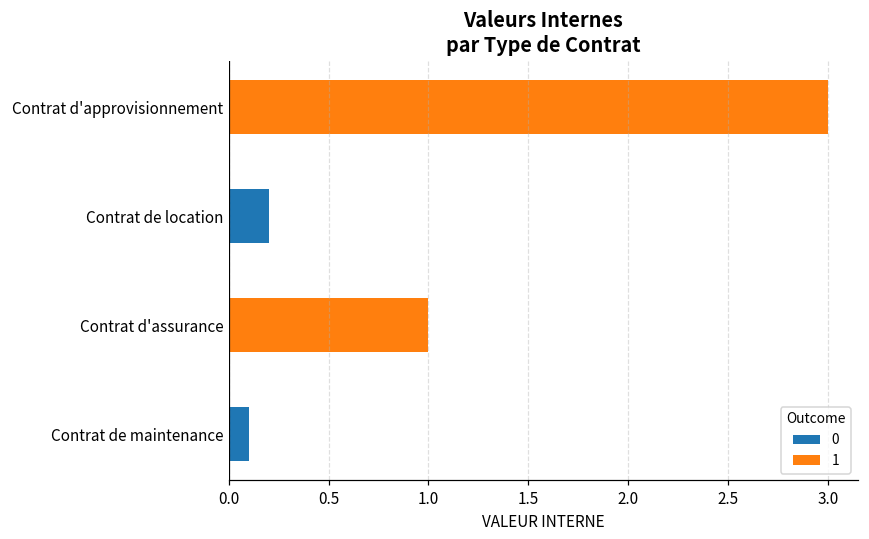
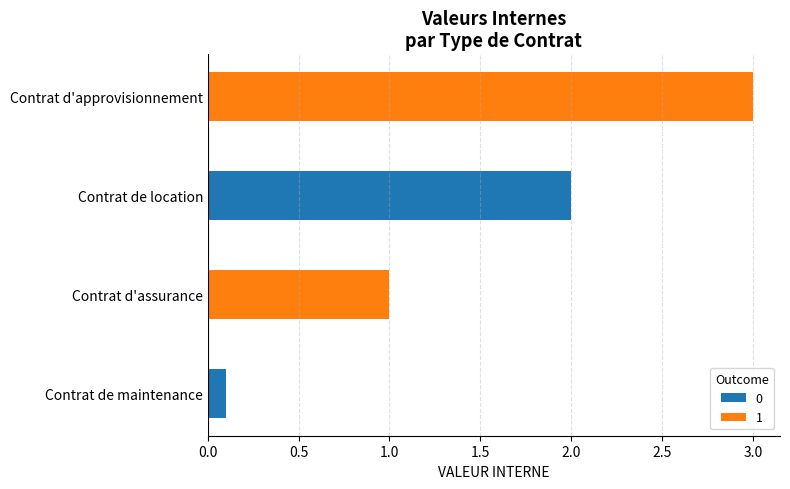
  {
    "Contrat d'approvisionnement": 3.0,
-   "Contrat de location": 0.2,
+   "Contrat de location": 2.0,
    "Contrat d'assurance": 1.0,
    "Contrat de maintenance": 0.1
  }
